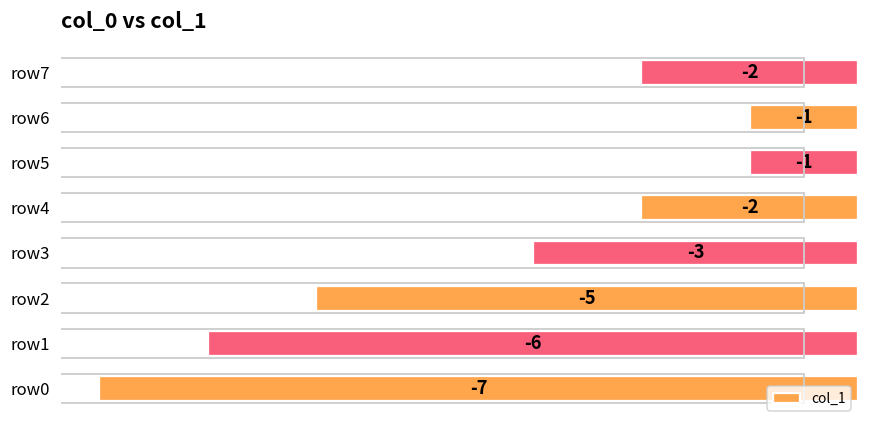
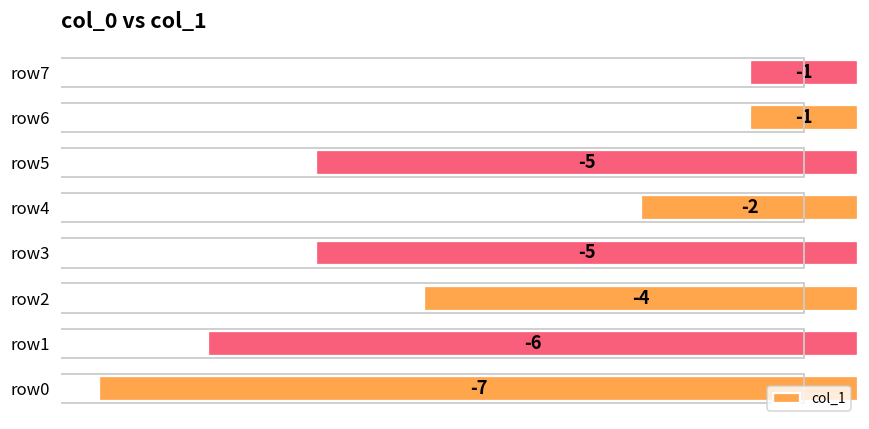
  {
-   "row7": -2,
+   "row7": -1,
    "row6": -1,
-   "row5": -1,
+   "row5": -5,
    "row4": -2,
-   "row3": -3,
-   "row2": -5,
+   "row3": -5,
+   "row2": -4,
    "row1": -6,
    "row0": -7
  }
